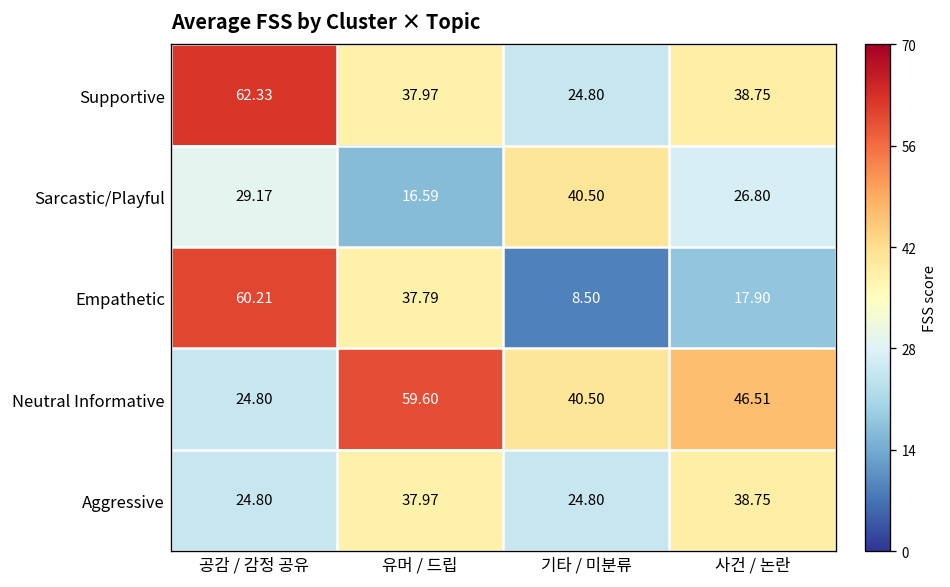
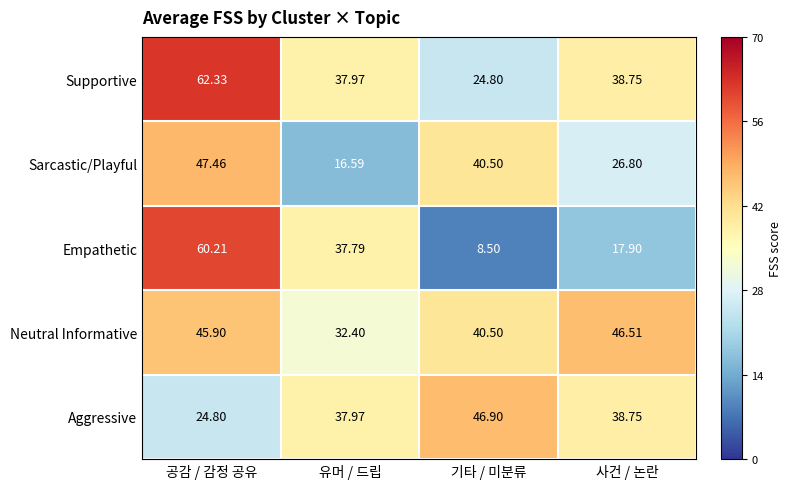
  {
    "Supportive": {
      "공감 / 감정 공유": 62.33,
      "유머 / 드립": 37.97,
      "기타 / 미분류": 24.80,
      "사건 / 논란": 38.75
    },
    "Sarcastic/Playful": {
-     "공감 / 감정 공유": 29.17,
+     "공감 / 감정 공유": 47.46,
      "유머 / 드립": 16.59,
      "기타 / 미분류": 40.50,
      "사건 / 논란": 26.80
    },
    "Empathetic": {
      "공감 / 감정 공유": 60.21,
      "유머 / 드립": 37.79,
      "기타 / 미분류": 8.50,
      "사건 / 논란": 17.90
    },
    "Neutral Informative": {
-     "공감 / 감정 공유": 24.80,
-     "유머 / 드립": 59.60,
+     "공감 / 감정 공유": 45.90,
+     "유머 / 드립": 32.40,
      "기타 / 미분류": 40.50,
      "사건 / 논란": 46.51
    },
    "Aggressive": {
      "공감 / 감정 공유": 24.80,
      "유머 / 드립": 37.97,
-     "기타 / 미분류": 24.80,
+     "기타 / 미분류": 46.90,
      "사건 / 논란": 38.75
    }
  }
